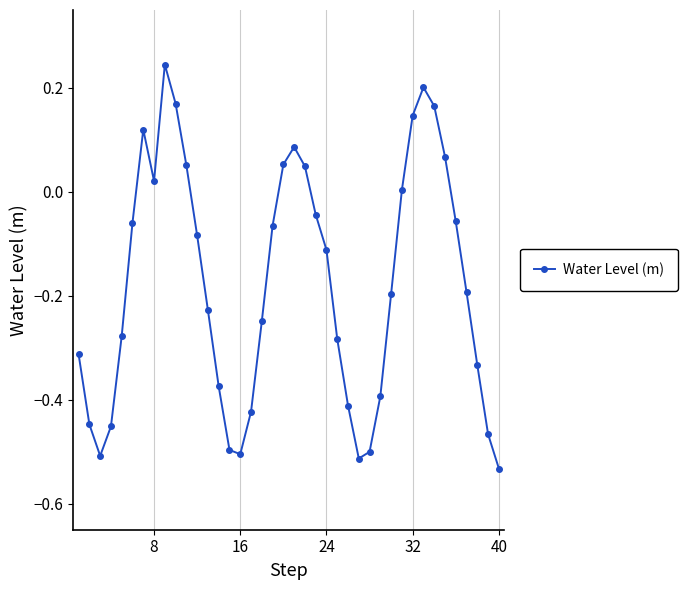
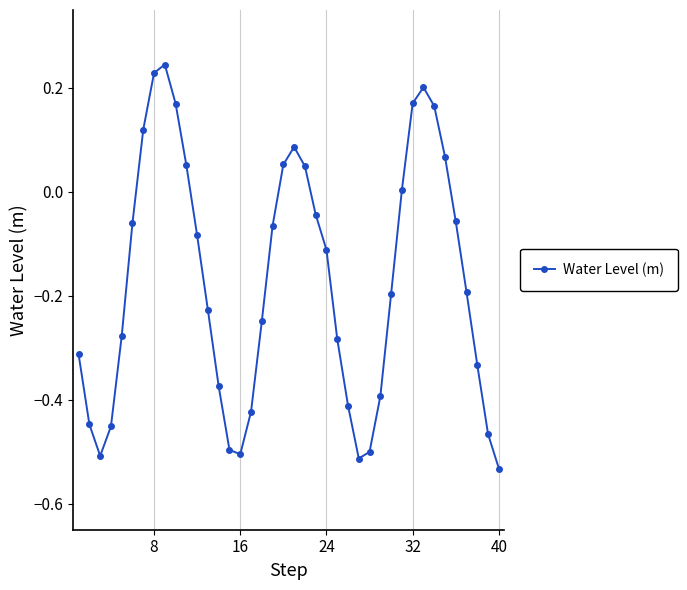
  {
-   "8": 0.02,
+   "8": 0.23,
    "16": -0.50,
    "24": -0.11,
-   "32": 0.15,
+   "32": 0.17,
    "40": -0.53
  }
